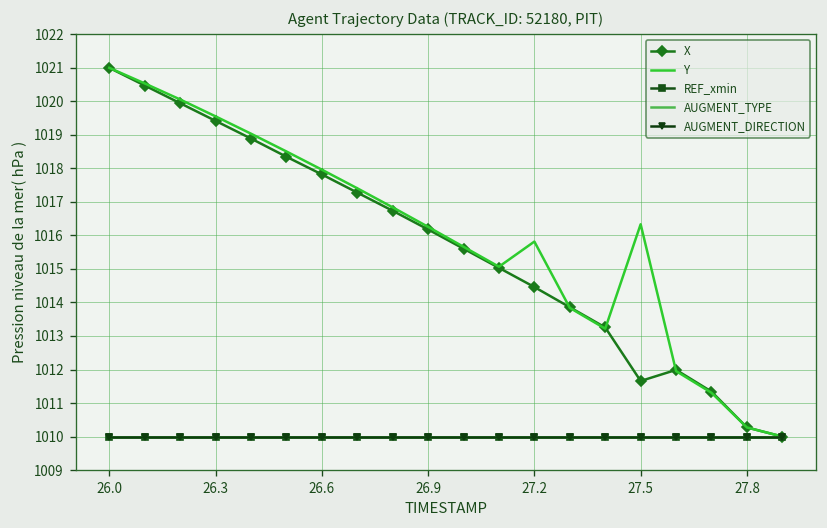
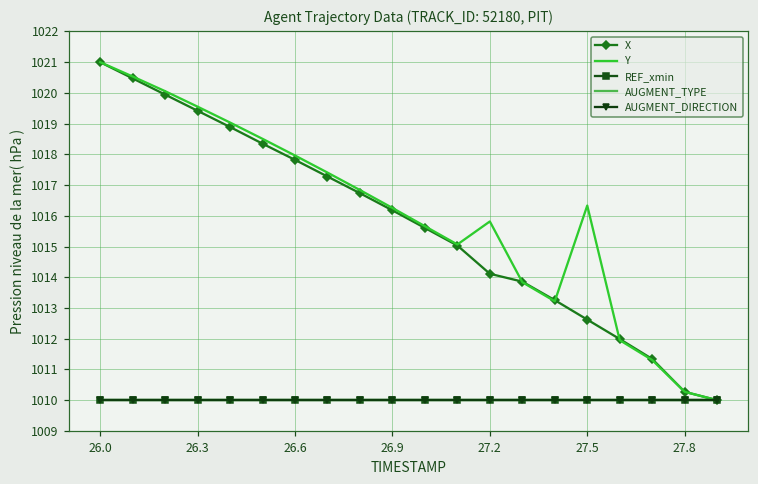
  {
    "X": {
      "26.3": 1019.4,
      "26.6": 1017.8,
-     "27.2": 1014.5,
-     "27.5": 1011.7
+     "27.2": 1014.1,
+     "27.5": 1012.6
    },
    "Y": {
      "26.3": 1019.6,
      "26.6": 1018.0,
      "27.2": 1015.8,
      "27.5": 1016.3
    },
    "AUGMENT_DIRECTION": {
      "26.0": 1010.0,
      "26.3": 1010.0,
      "26.6": 1010.0,
      "26.9": 1010.0,
      "27.2": 1010.0,
      "27.5": 1010.0,
      "27.8": 1010.0
    }
  }
